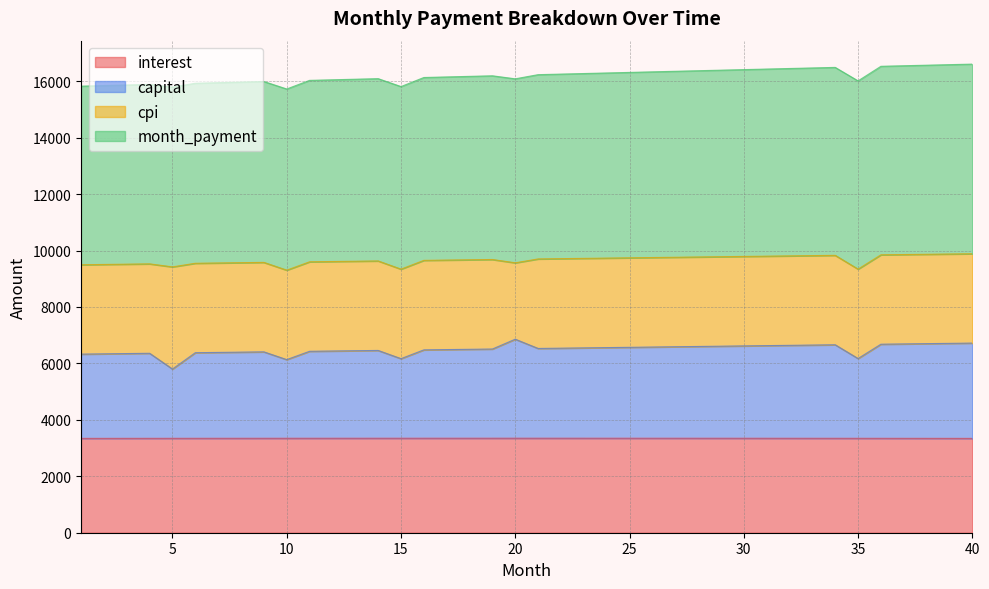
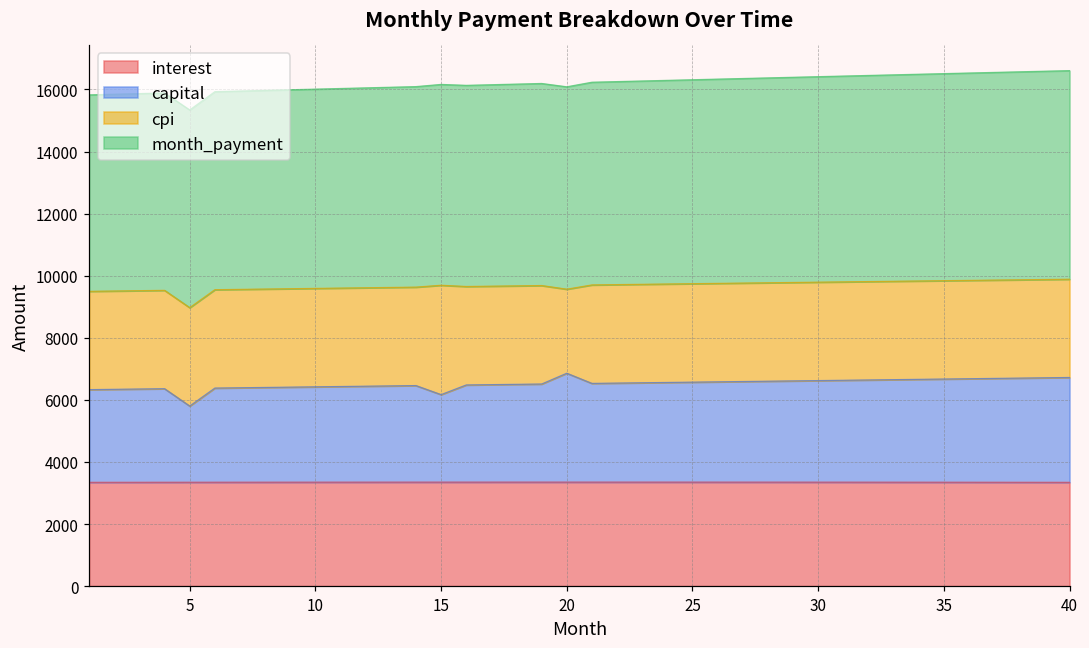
  {
    "interest": {
      "5": 3300,
      "10": 3300,
      "15": 3300,
      "20": 3400,
      "25": 3300,
      "30": 3300,
      "35": 3300,
      "40": 3300
    },
    "capital": {
      "5": 2500,
-     "10": 2800,
+     "10": 3100,
      "15": 2800,
      "20": 3500,
      "25": 3200,
      "30": 3300,
-     "35": 2800,
+     "35": 3300,
      "40": 3400
    },
    "cpi": {
-     "5": 3600,
+     "5": 3200,
      "10": 3200,
-     "15": 3200,
+     "15": 3500,
      "20": 2700,
      "25": 3200,
      "30": 3200,
      "35": 3200,
      "40": 3200
    },
    "month_payment": {
      "10": 6400,
      "15": 6500,
      "20": 6500,
      "25": 6600,
      "30": 6600,
      "35": 6700,
      "40": 6700
    }
  }
